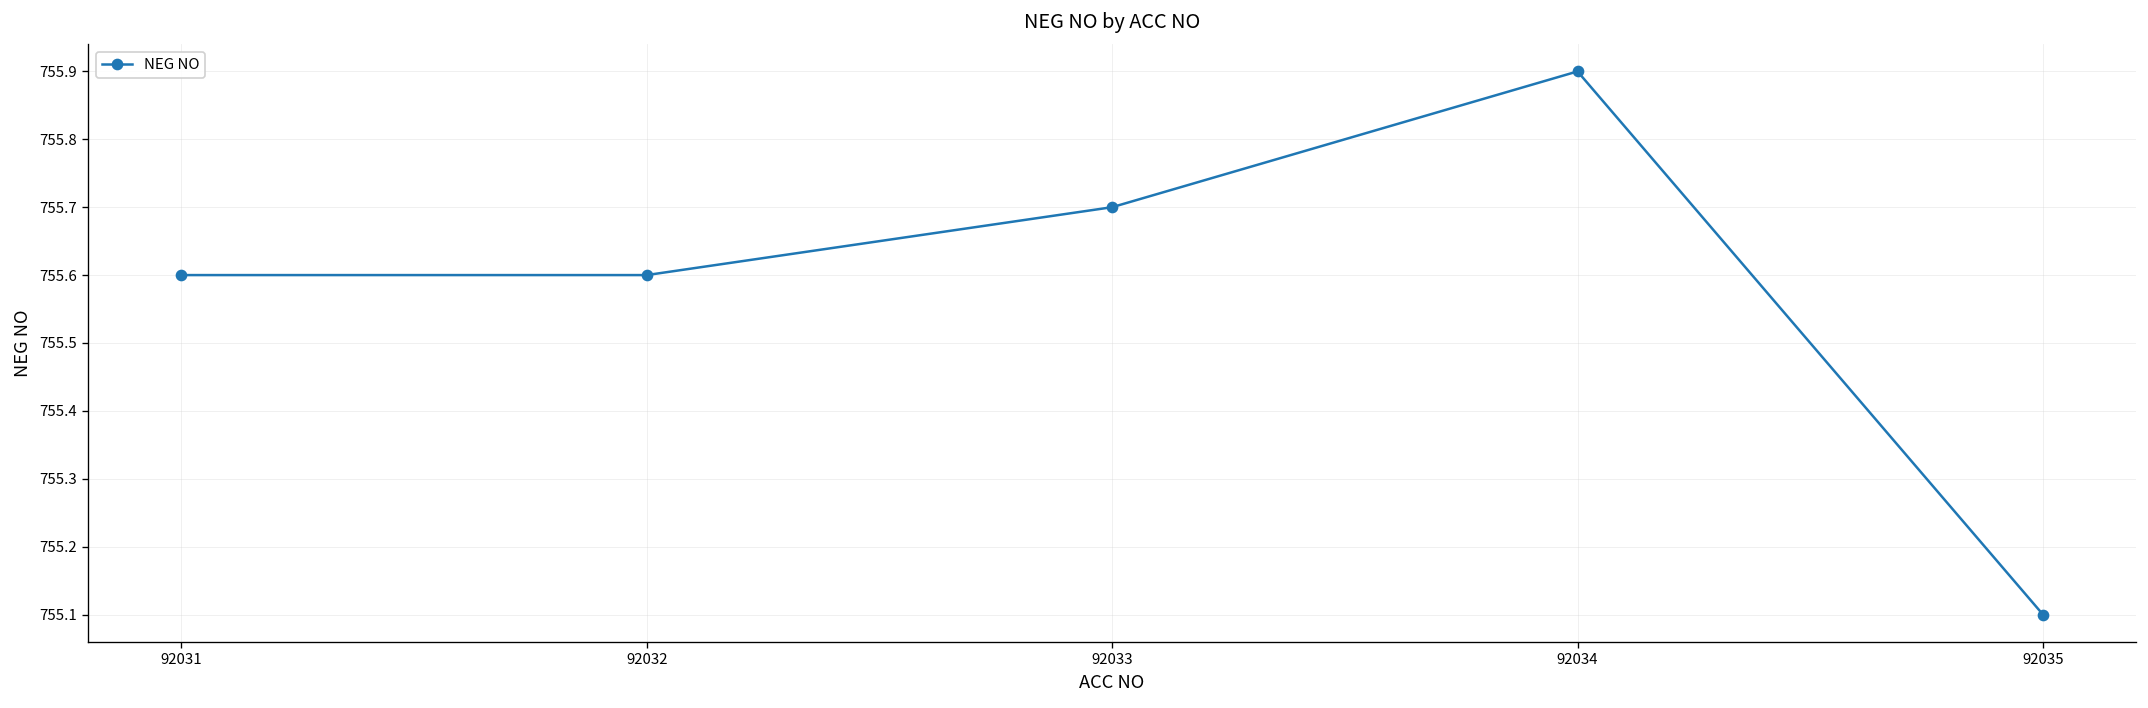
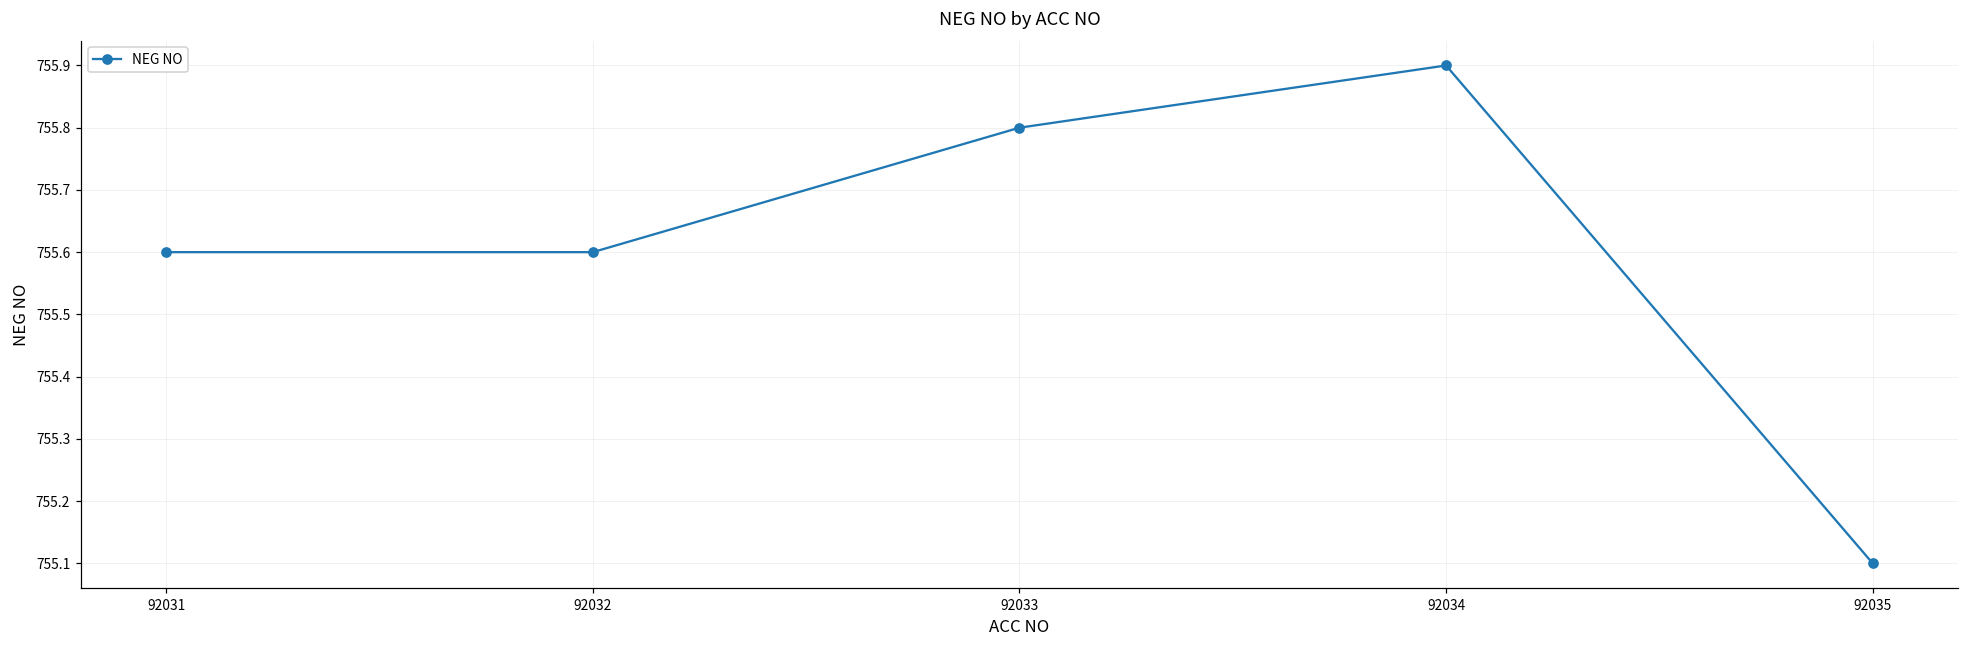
  {
    "92031": 755.6,
    "92032": 755.6,
-   "92033": 755.7,
+   "92033": 755.8,
    "92034": 755.9,
    "92035": 755.1
  }
